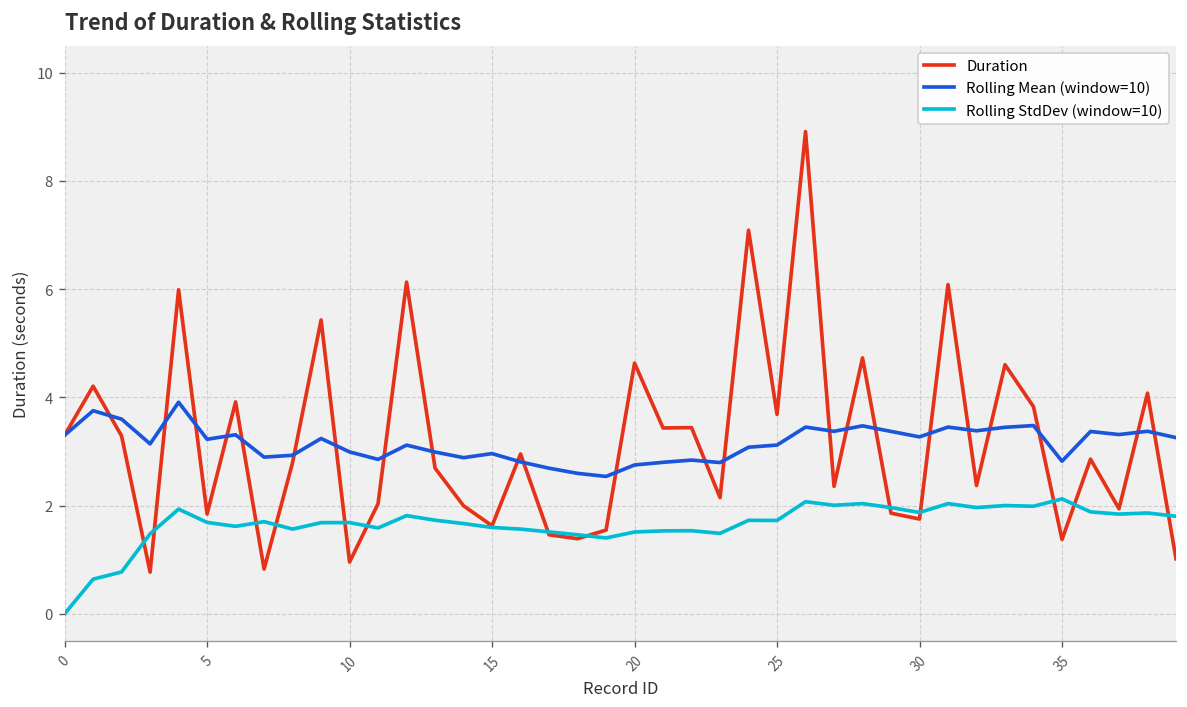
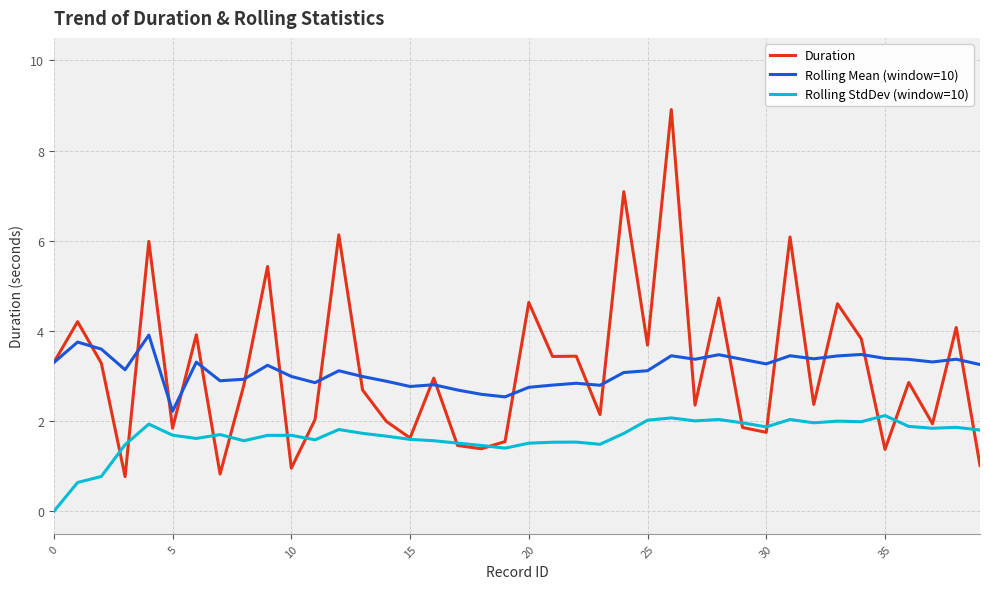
  {
    "Duration": {
      "5": 1.8,
      "10": 1.0,
      "20": 4.6,
      "25": 3.7,
      "30": 1.8,
      "35": 1.4
    },
    "Rolling Mean (window=10)": {
-     "5": 3.2,
+     "5": 2.2,
      "10": 3.0,
-     "15": 3.0,
+     "15": 2.8,
      "20": 2.8,
      "25": 3.1,
      "30": 3.3,
-     "35": 2.8
+     "35": 3.4
    },
    "Rolling StdDev (window=10)": {
      "0": 0.0,
      "5": 1.7,
      "10": 1.7,
      "20": 1.5,
-     "25": 1.7,
+     "25": 2.0,
      "30": 1.9,
      "35": 2.1
    }
  }
